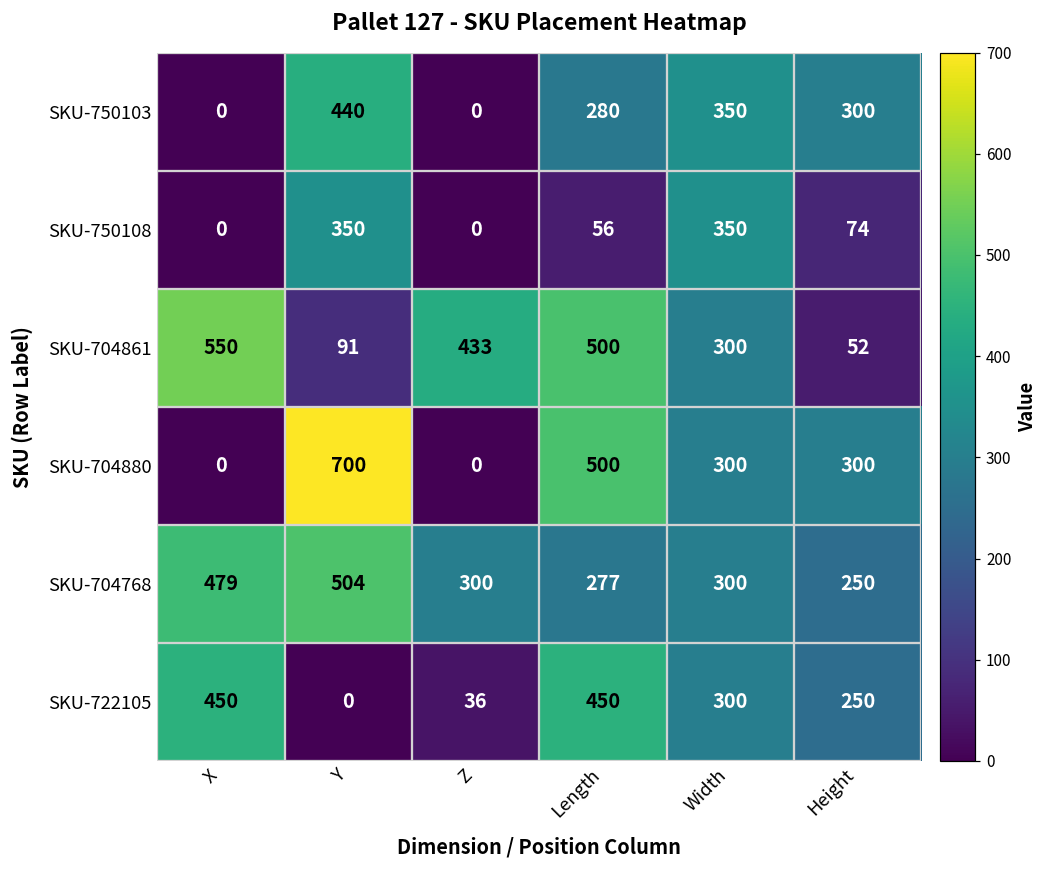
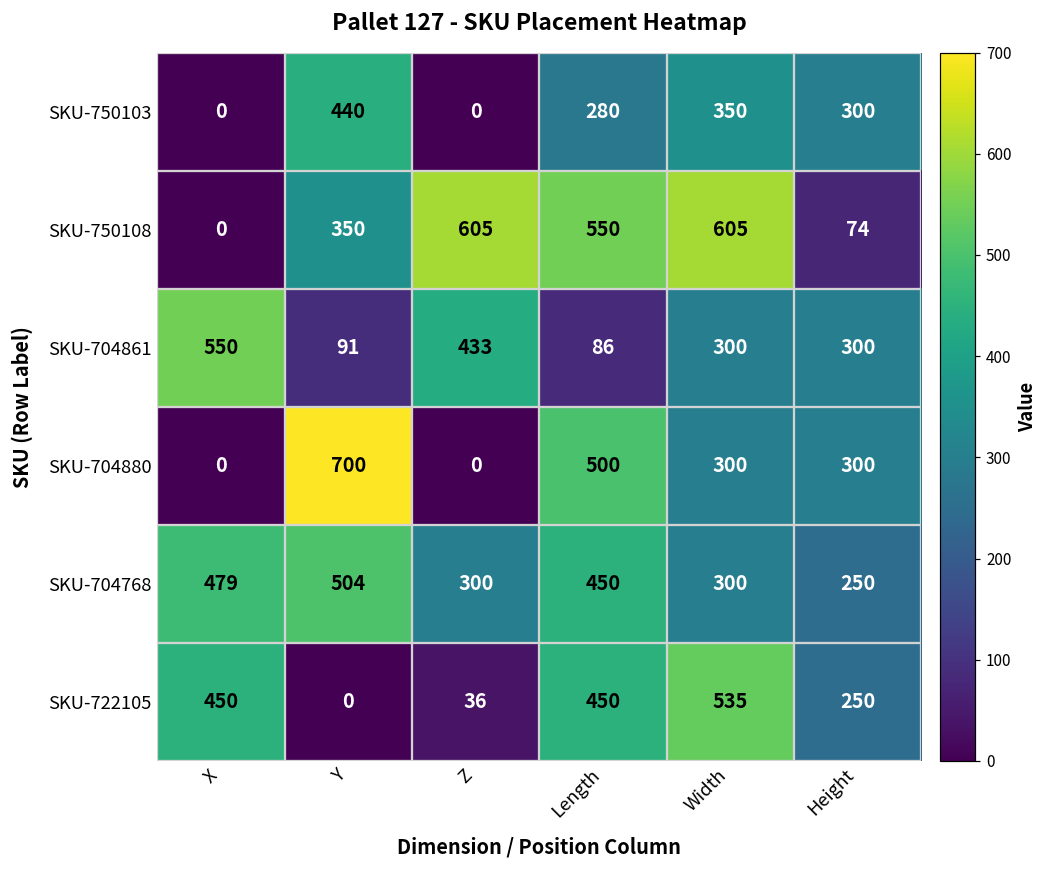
  {
    "SKU-750103": {
      "X": 0,
      "Y": 440,
      "Z": 0,
      "Length": 280,
      "Width": 350,
      "Height": 300
    },
    "SKU-750108": {
      "X": 0,
      "Y": 350,
-     "Z": 0,
-     "Length": 56,
-     "Width": 350,
+     "Z": 605,
+     "Length": 550,
+     "Width": 605,
      "Height": 74
    },
    "SKU-704861": {
      "X": 550,
      "Y": 91,
      "Z": 433,
-     "Length": 500,
+     "Length": 86,
      "Width": 300,
-     "Height": 52
+     "Height": 300
    },
    "SKU-704880": {
      "X": 0,
      "Y": 700,
      "Z": 0,
      "Length": 500,
      "Width": 300,
      "Height": 300
    },
    "SKU-704768": {
      "X": 479,
      "Y": 504,
      "Z": 300,
-     "Length": 277,
+     "Length": 450,
      "Width": 300,
      "Height": 250
    },
    "SKU-722105": {
      "X": 450,
      "Y": 0,
      "Z": 36,
      "Length": 450,
-     "Width": 300,
+     "Width": 535,
      "Height": 250
    }
  }
